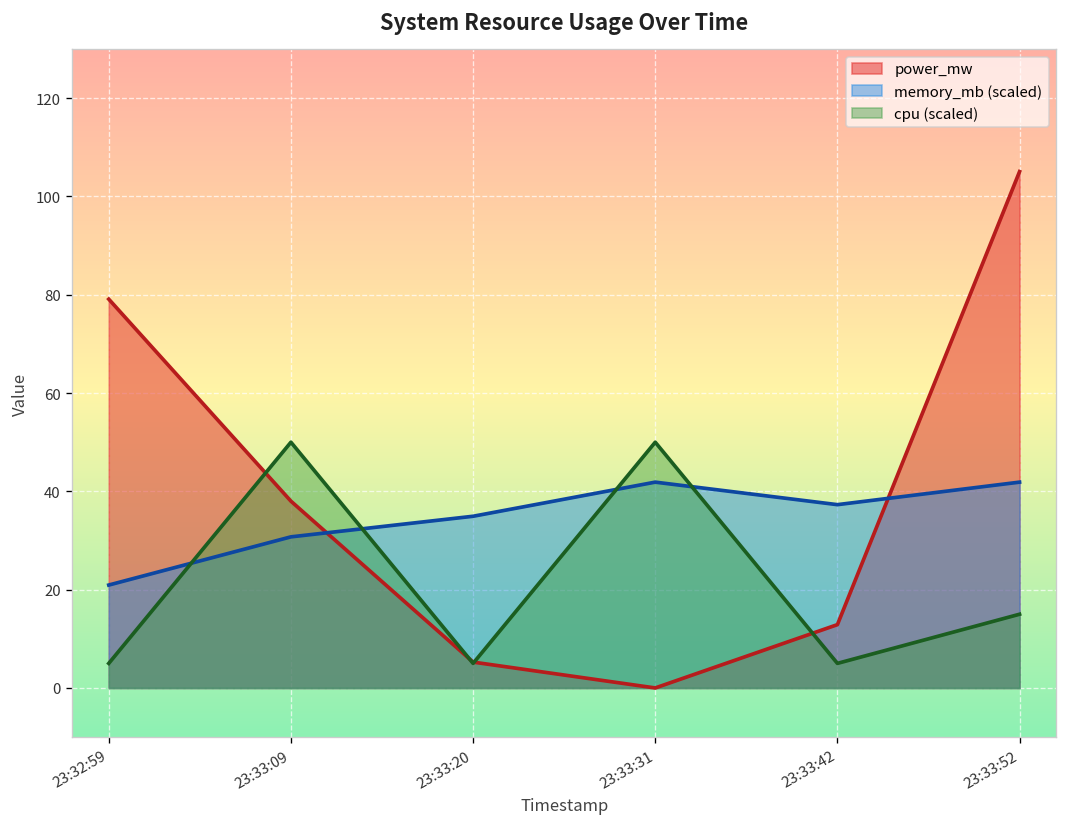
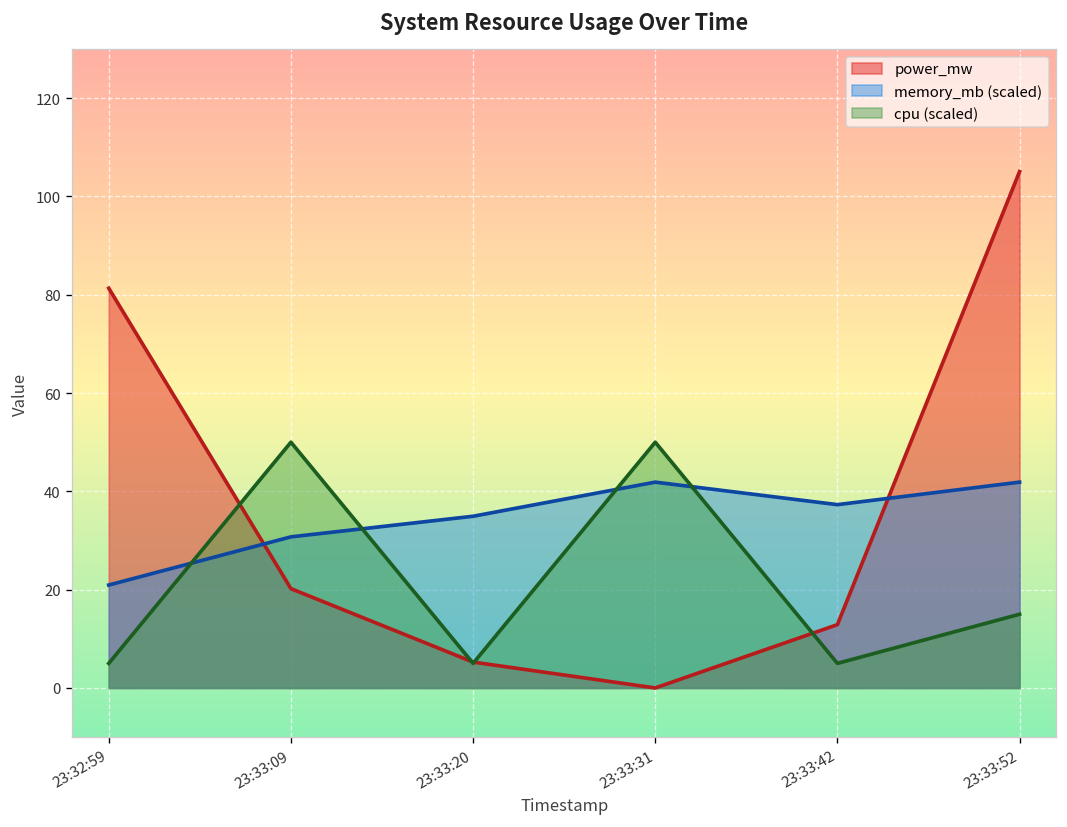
  {
    "power_mw": {
-     "23:32:59": 79,
-     "23:33:09": 38,
+     "23:32:59": 81,
+     "23:33:09": 20,
      "23:33:31": 0,
      "23:33:42": 13,
      "23:33:52": 105
    },
    "memory_mb (scaled)": {
      "23:32:59": 21,
      "23:33:09": 31,
      "23:33:20": 35,
      "23:33:31": 42,
      "23:33:42": 37,
      "23:33:52": 42
    },
    "cpu (scaled)": {
      "23:32:59": 5,
      "23:33:09": 50,
      "23:33:31": 50,
      "23:33:42": 5,
      "23:33:52": 15
    }
  }
